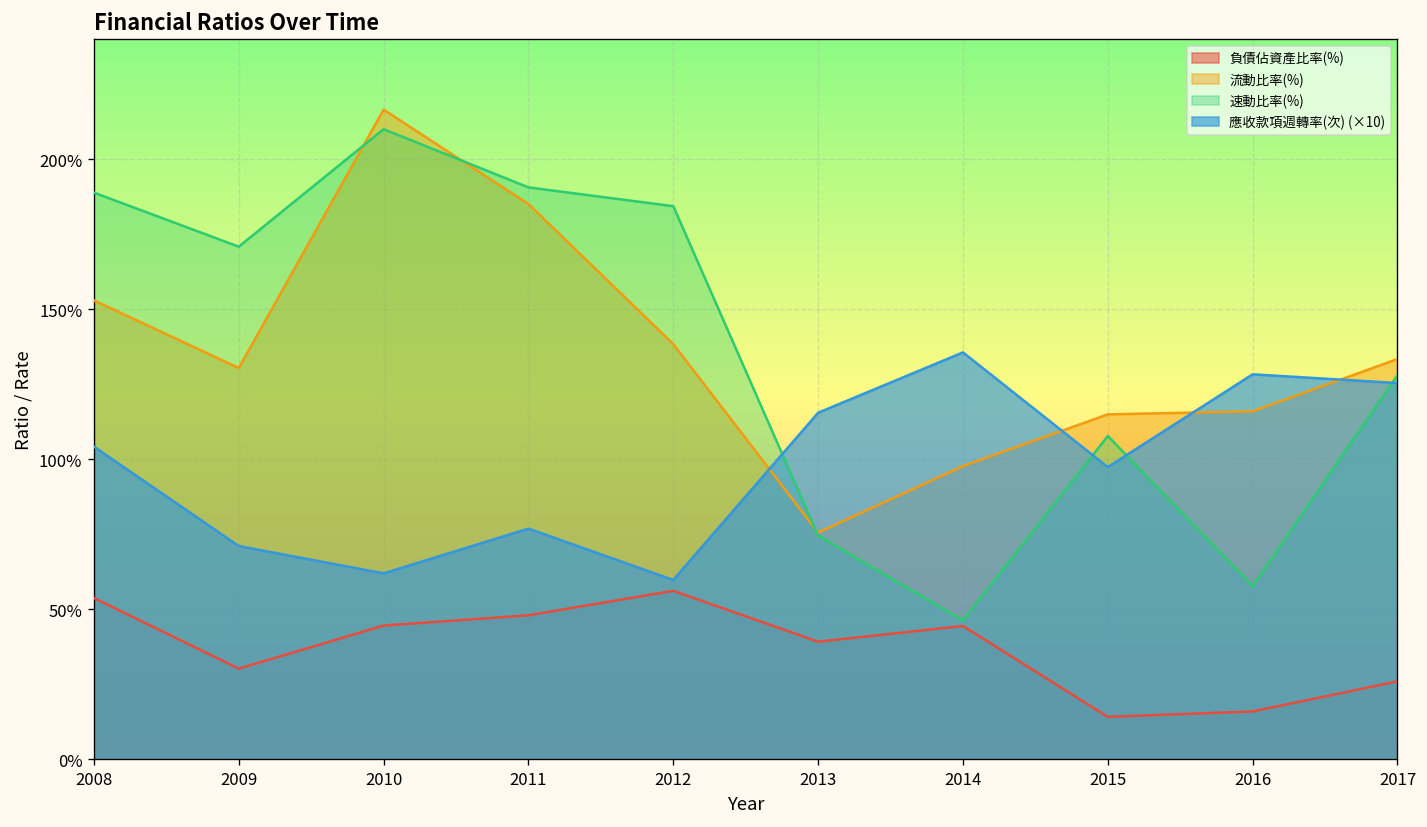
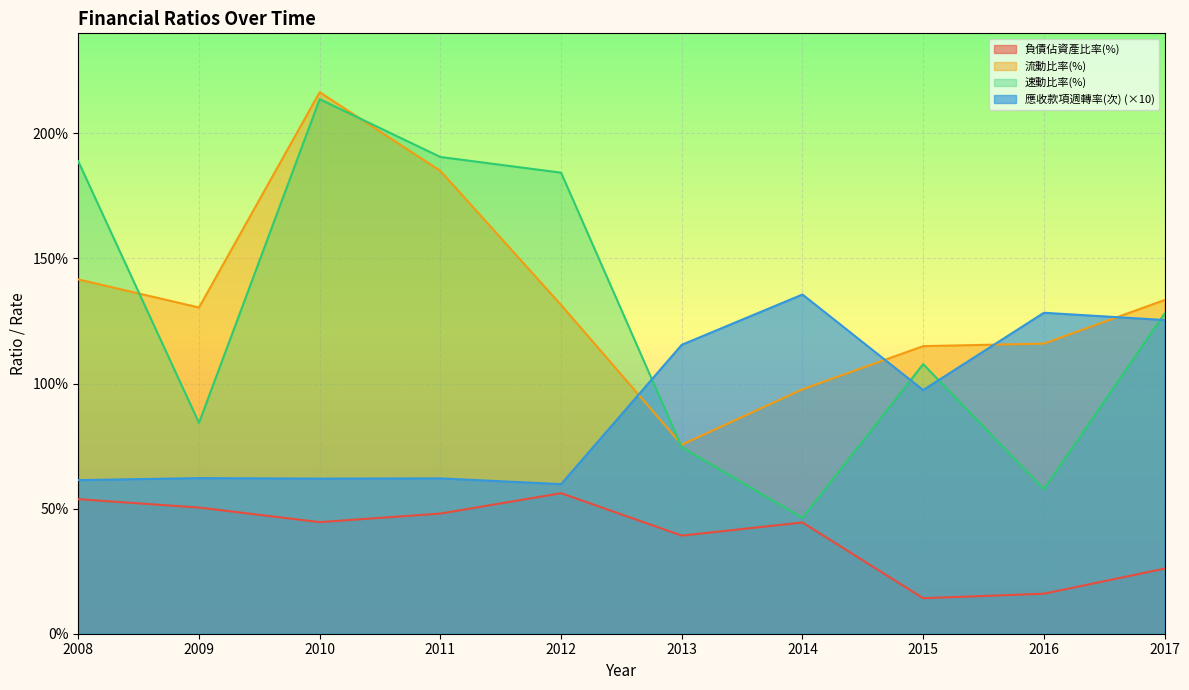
  {
    "負債佔資產比率(%)": {
      "2008": "54%",
-     "2009": "30%",
+     "2009": "50%",
      "2010": "45%",
      "2011": "48%",
      "2012": "56%",
      "2013": "39%",
      "2014": "44%",
      "2015": "14%",
      "2016": "16%",
      "2017": "26%"
    },
    "流動比率(%)": {
-     "2008": "153%",
+     "2008": "142%",
      "2009": "130%",
      "2010": "216%",
      "2011": "185%",
-     "2012": "138%",
+     "2012": "131%",
      "2013": "76%",
      "2014": "98%",
      "2015": "115%",
      "2016": "116%",
      "2017": "133%"
    },
    "速動比率(%)": {
      "2008": "189%",
-     "2009": "171%",
-     "2010": "210%",
+     "2009": "84%",
+     "2010": "214%",
      "2011": "191%",
      "2012": "184%",
      "2013": "75%",
      "2014": "46%",
      "2015": "108%",
      "2016": "58%",
      "2017": "128%"
    },
    "應收款項週轉率(次) (×10)": {
-     "2008": "104%",
-     "2009": "71%",
+     "2008": "61%",
+     "2009": "62%",
      "2010": "62%",
-     "2011": "77%",
+     "2011": "62%",
      "2012": "60%",
      "2013": "116%",
      "2014": "136%",
      "2015": "97%",
      "2016": "128%",
      "2017": "125%"
    }
  }
